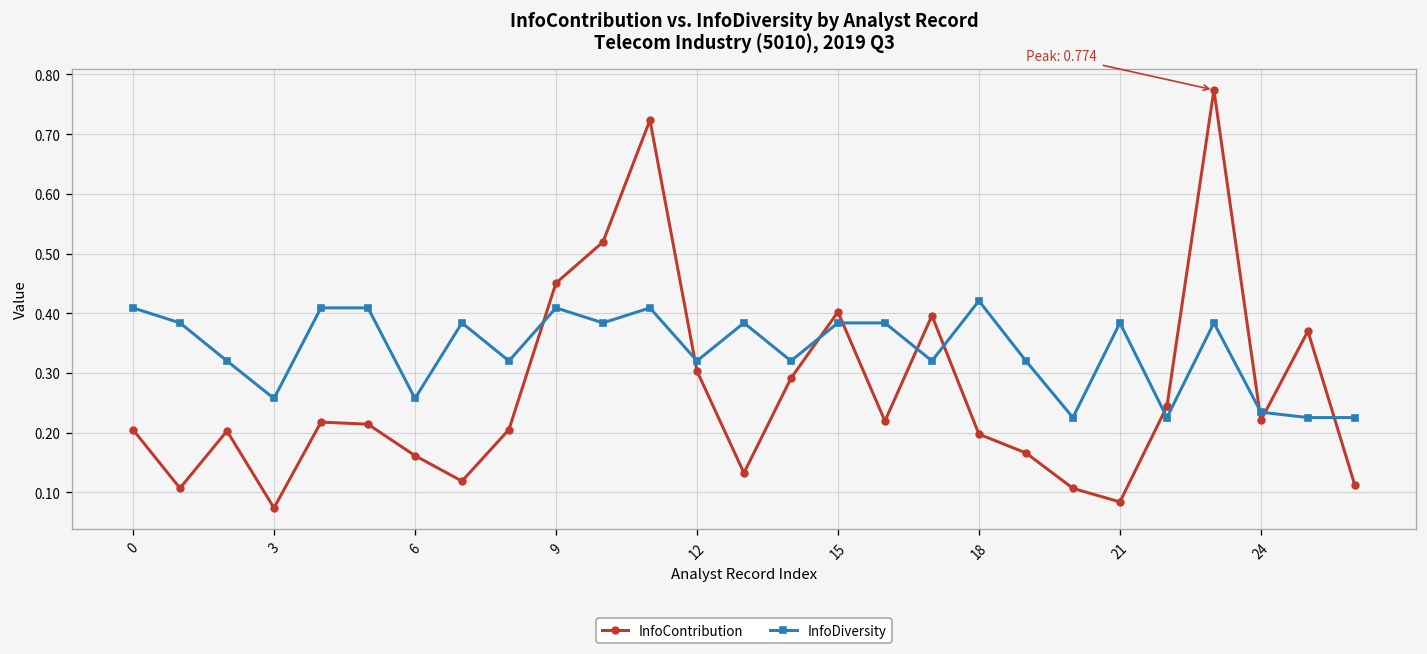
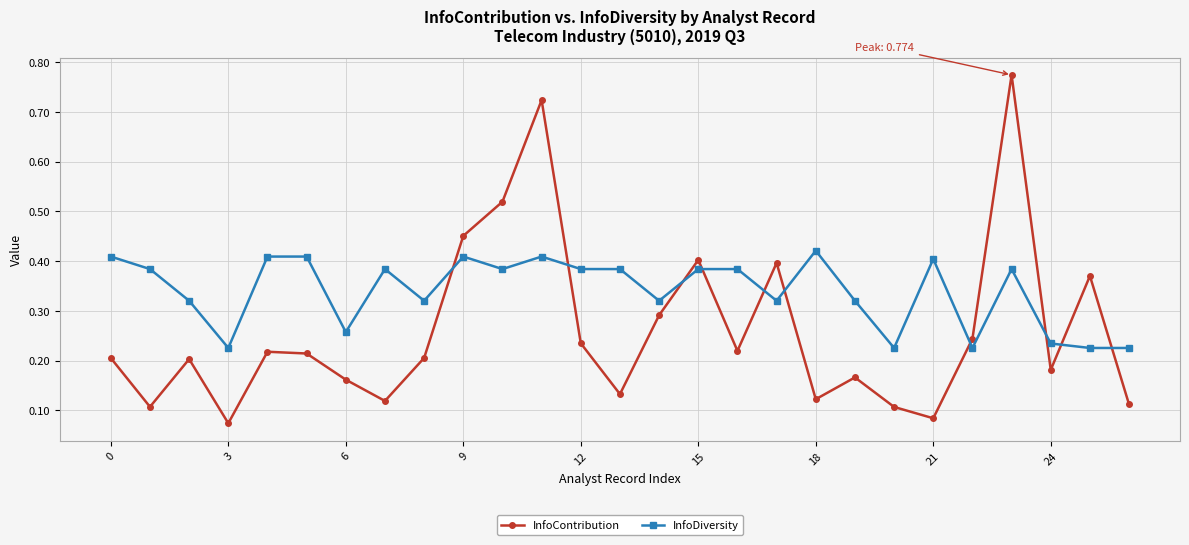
  {
    "InfoContribution": {
      "0": 0.21,
      "3": 0.07,
      "6": 0.16,
      "9": 0.45,
-     "12": 0.30,
+     "12": 0.23,
      "15": 0.40,
-     "18": 0.20,
+     "18": 0.12,
      "21": 0.08,
-     "24": 0.22
+     "24": 0.18
    },
    "InfoDiversity": {
      "0": 0.41,
-     "3": 0.26,
+     "3": 0.23,
      "6": 0.26,
      "9": 0.41,
-     "12": 0.32,
+     "12": 0.38,
      "15": 0.38,
      "18": 0.42,
-     "21": 0.38,
+     "21": 0.40,
      "24": 0.23
    }
  }
